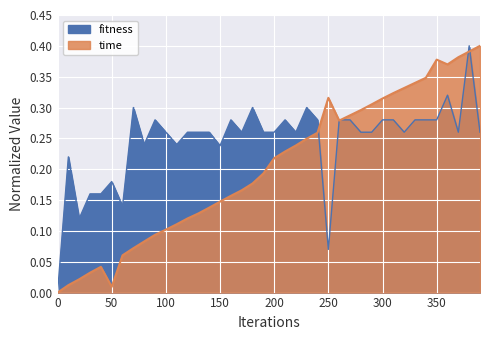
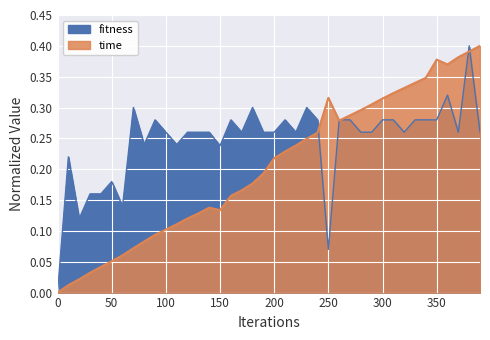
  {
    "fitness": {
      "50": 0.18,
      "100": 0.26,
      "150": 0.24,
      "200": 0.26,
      "250": 0.07,
      "300": 0.28,
      "350": 0.28
    },
    "time": {
-     "50": 0.01,
+     "50": 0.05,
      "100": 0.10,
-     "150": 0.15,
+     "150": 0.13,
      "200": 0.22,
      "250": 0.32,
      "300": 0.31,
      "350": 0.38
    }
  }
